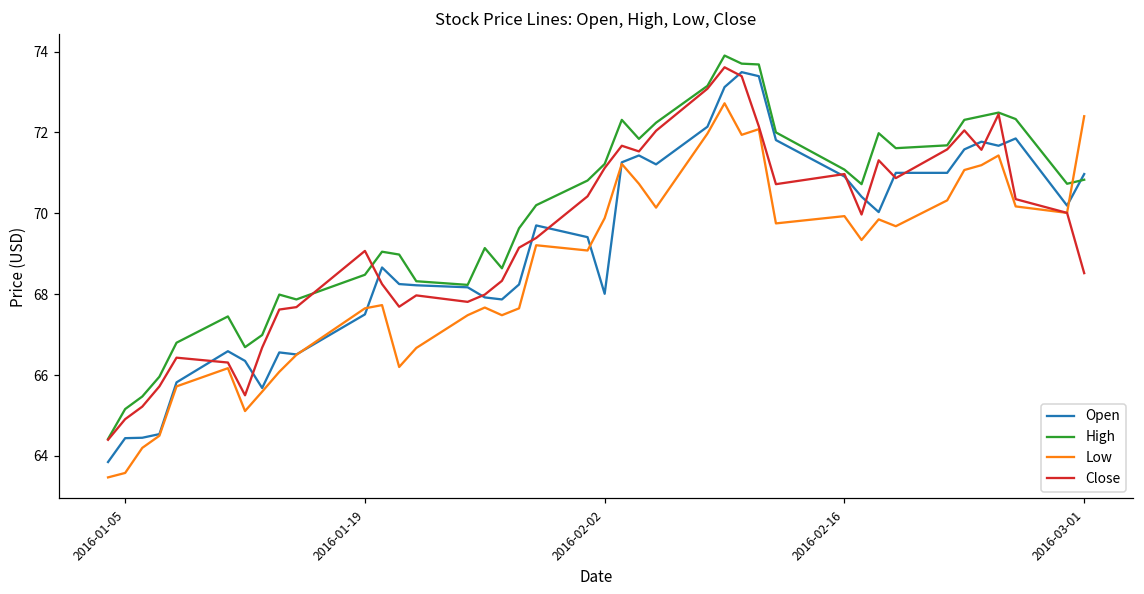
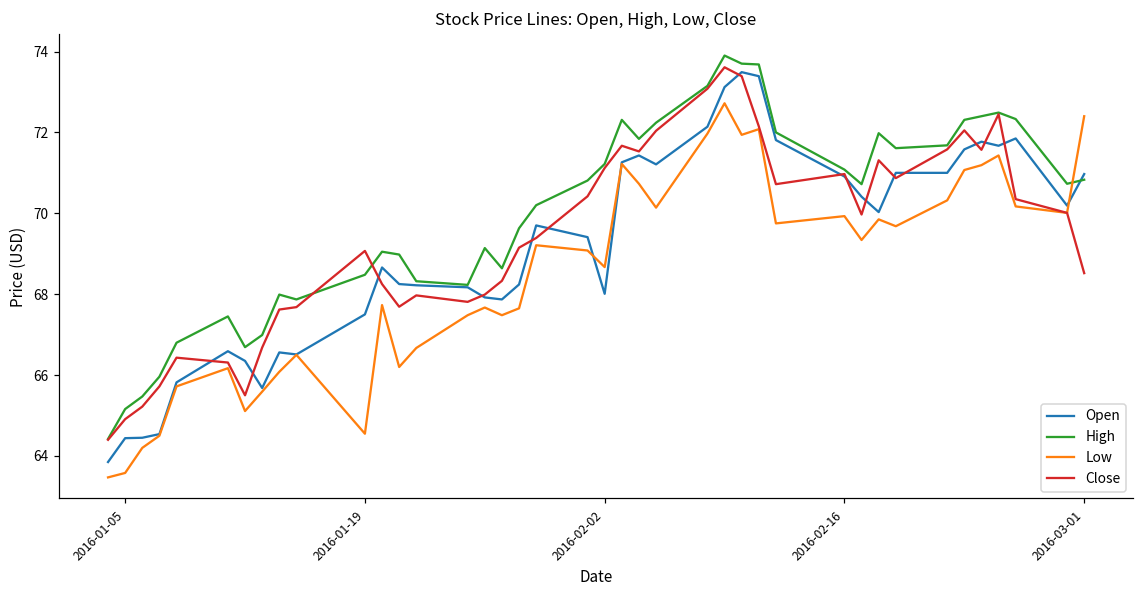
  {
    "Open": {
      "2016-01-05": 64.4,
      "2016-01-19": 67.5,
      "2016-02-02": 68.0,
      "2016-03-01": 71.0
    },
    "High": {
      "2016-01-05": 65.2,
      "2016-01-19": 68.5,
      "2016-02-02": 71.2,
      "2016-02-16": 71.1,
      "2016-03-01": 70.8
    },
    "Low": {
      "2016-01-05": 63.6,
-     "2016-01-19": 67.7,
-     "2016-02-02": 69.9,
+     "2016-01-19": 64.6,
+     "2016-02-02": 68.7,
      "2016-02-16": 69.9,
      "2016-03-01": 72.4
    },
    "Close": {
      "2016-01-05": 64.9,
      "2016-01-19": 69.1,
      "2016-02-02": 71.1,
      "2016-03-01": 68.5
    }
  }
